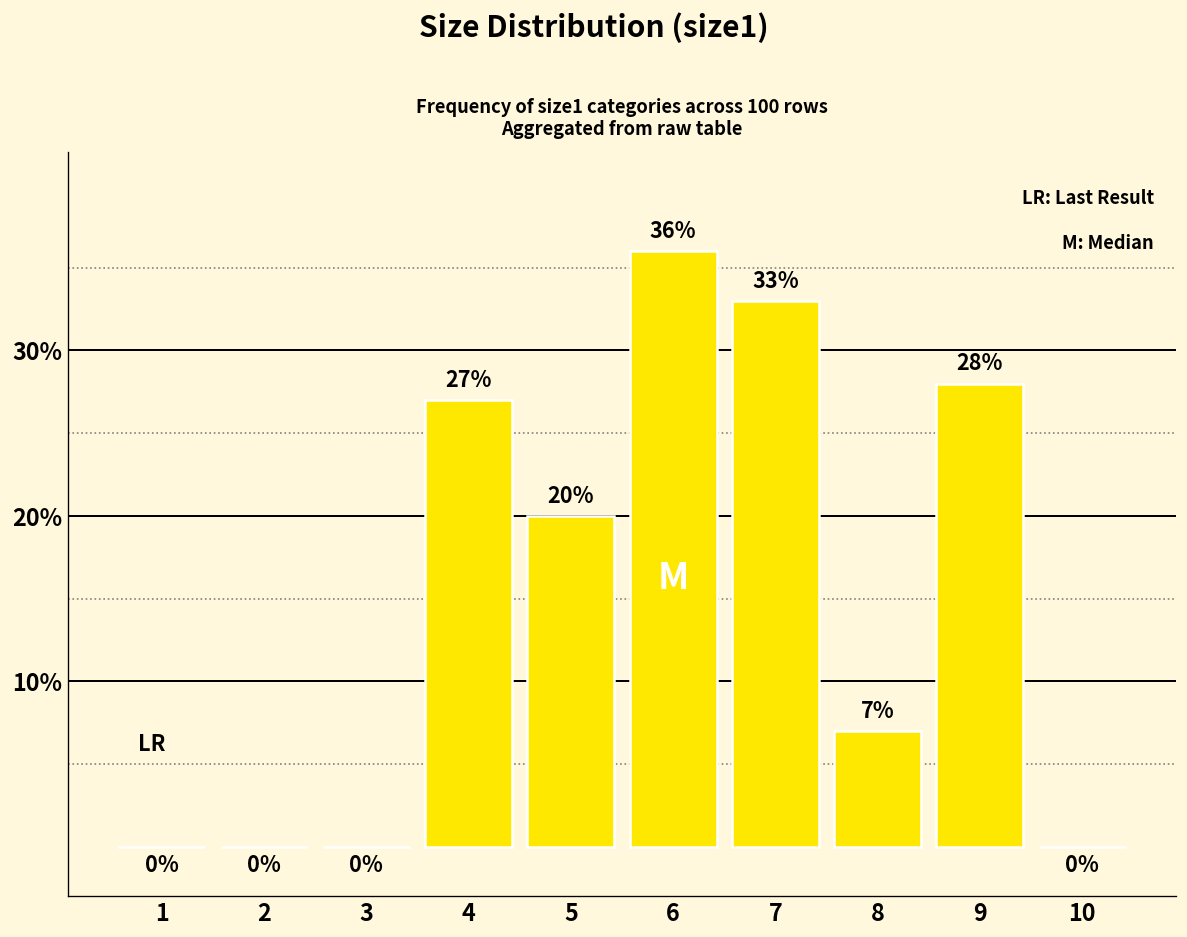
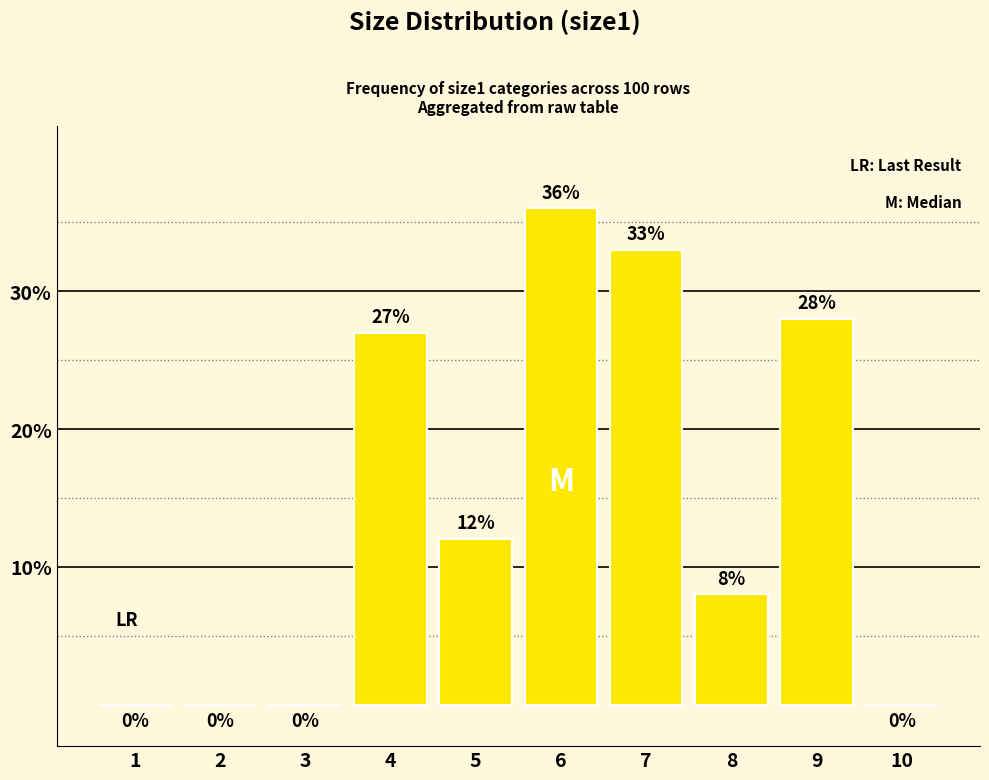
  {
    "1": "0%",
    "2": "0%",
    "3": "0%",
    "4": "27%",
-   "5": "20%",
+   "5": "12%",
    "6": "36%",
    "7": "33%",
-   "8": "7%",
+   "8": "8%",
    "9": "28%",
    "10": "0%"
  }
